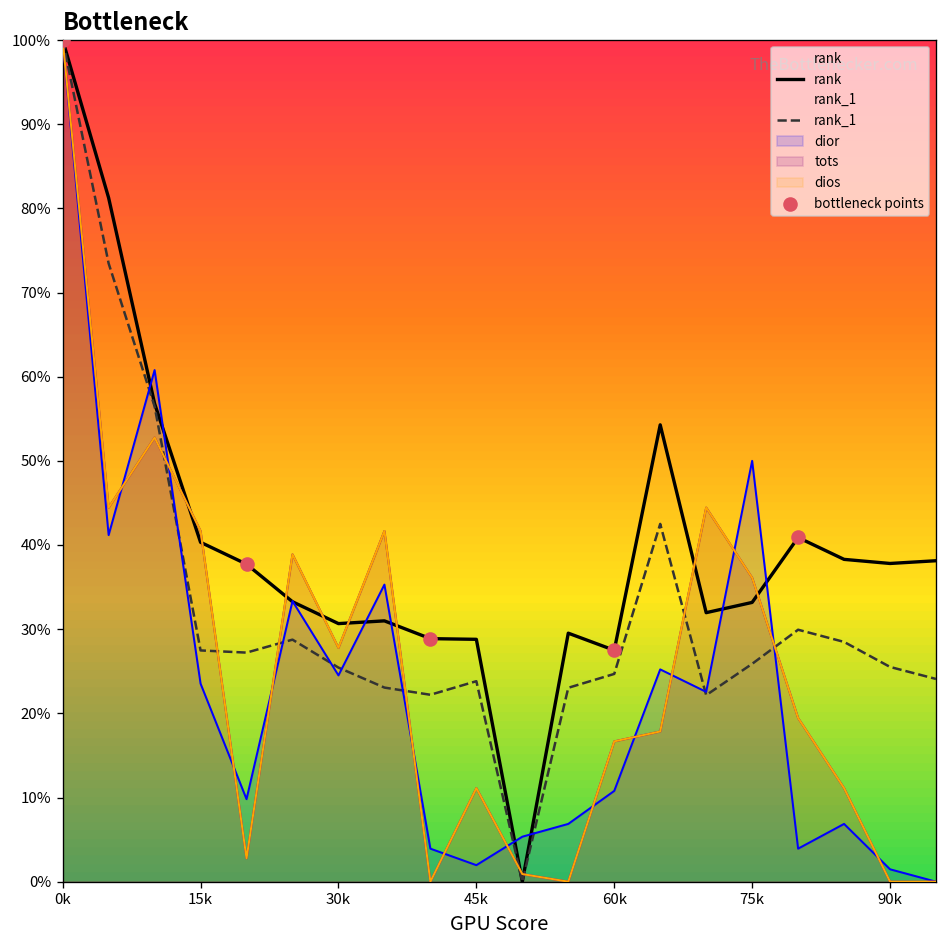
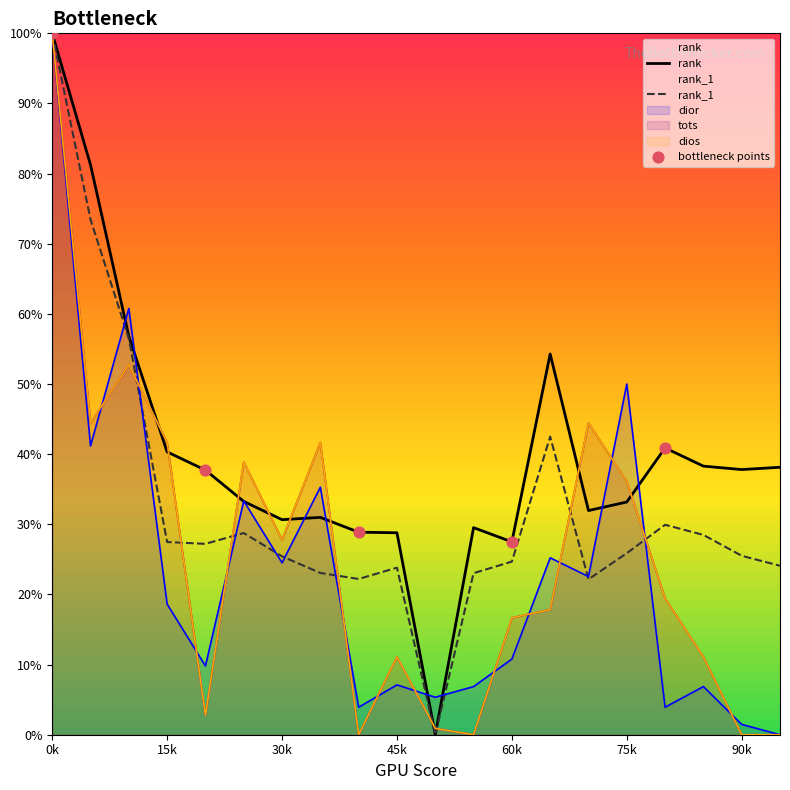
  {
    "dior": {
-     "15k": "24%",
+     "15k": "19%",
      "30k": "25%",
-     "45k": "2%",
+     "45k": "7%",
      "60k": "11%",
      "75k": "50%",
      "90k": "1%"
    }
  }
